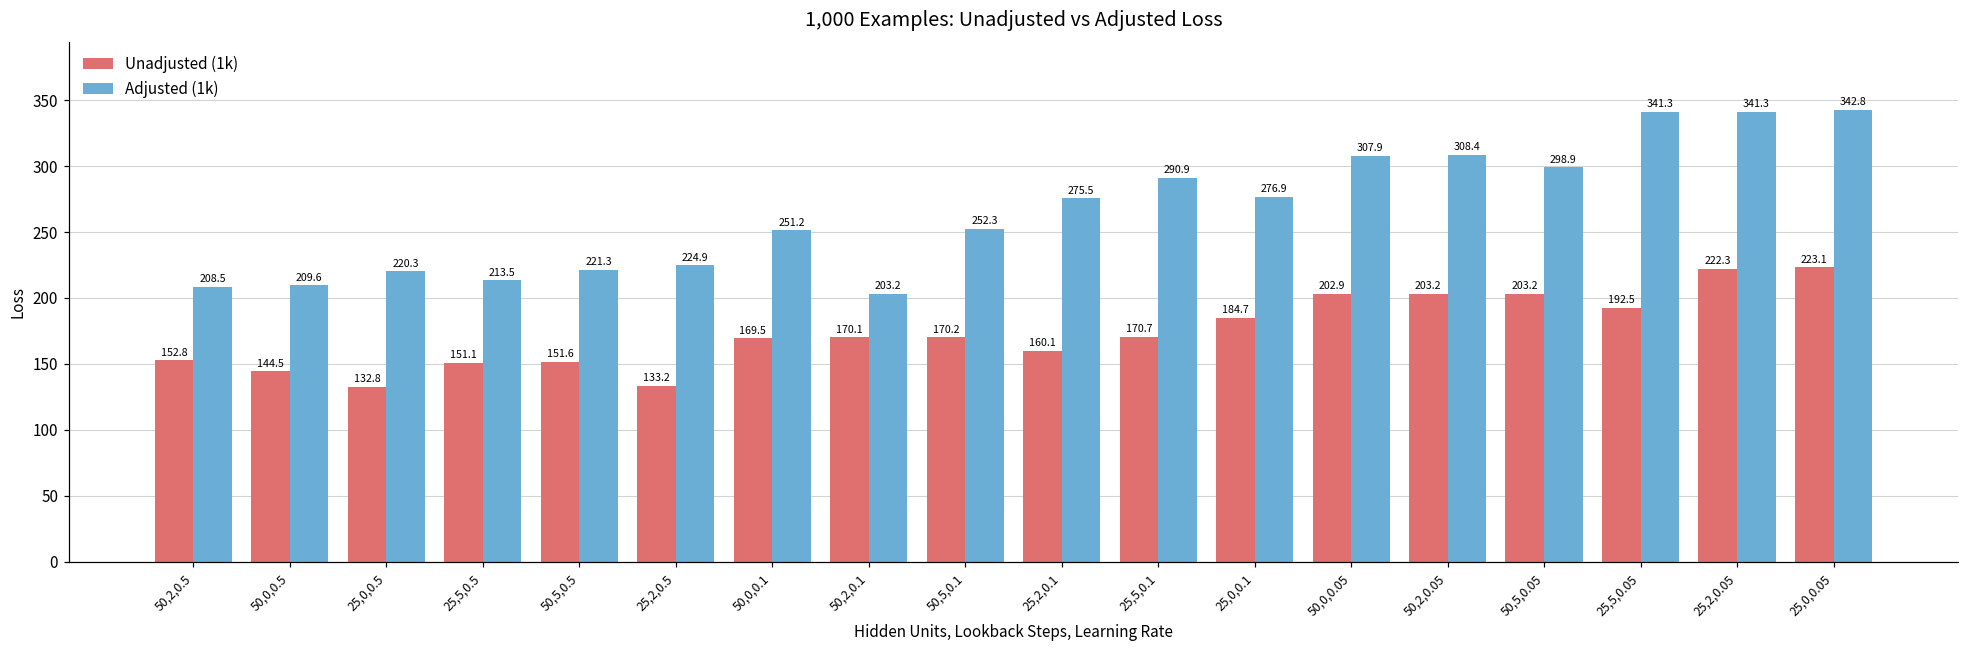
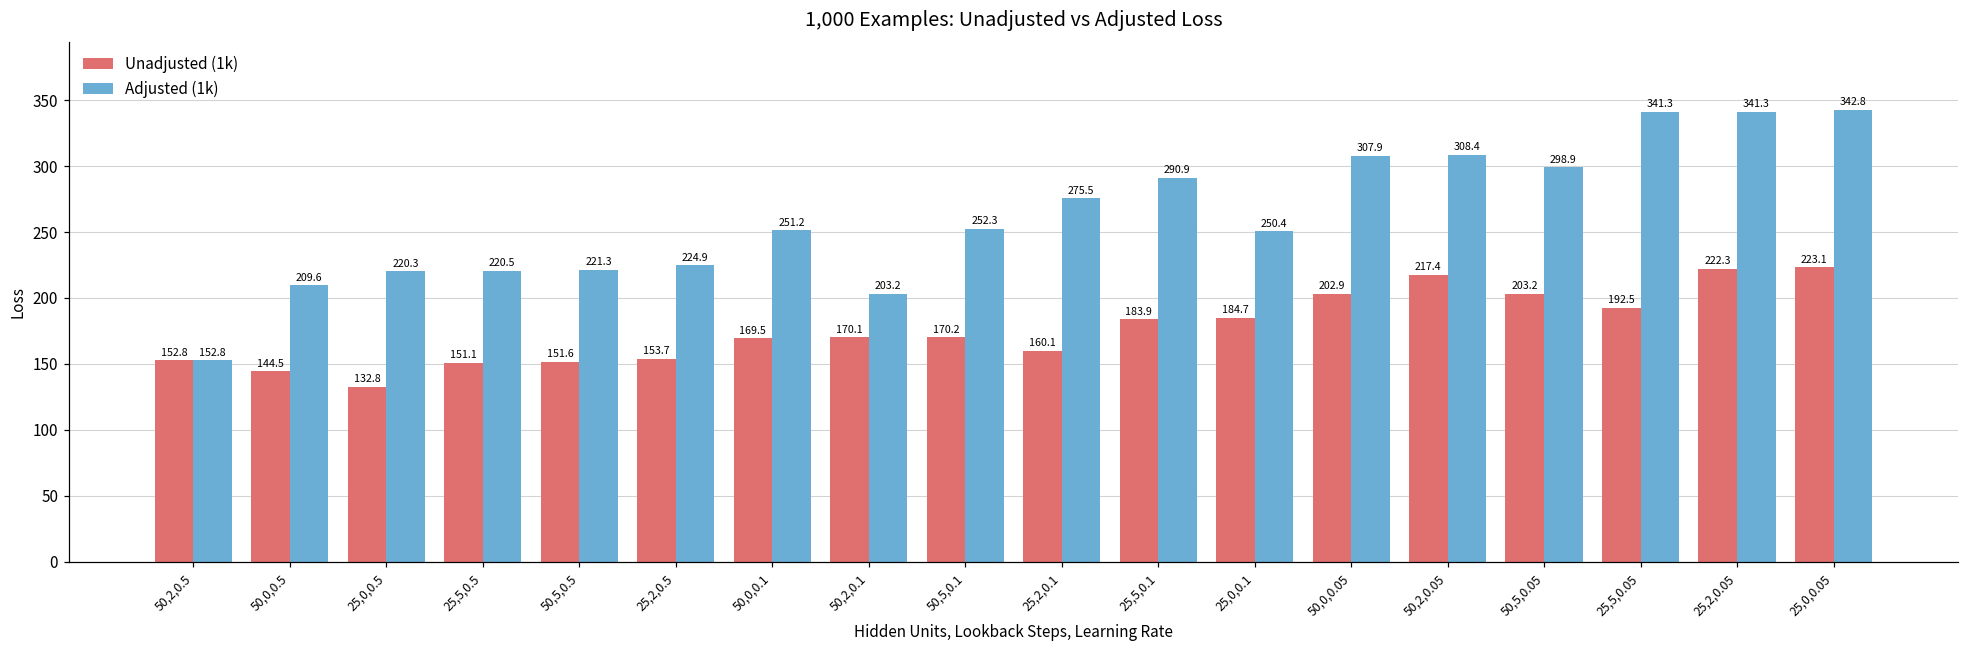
  {
    "Unadjusted (1k)": {
      "50,2,0.5": 152.8,
      "50,0,0.5": 144.5,
      "25,0,0.5": 132.8,
      "25,5,0.5": 151.1,
      "50,5,0.5": 151.6,
-     "25,2,0.5": 133.2,
+     "25,2,0.5": 153.7,
      "50,0,0.1": 169.5,
      "50,2,0.1": 170.1,
      "50,5,0.1": 170.2,
      "25,2,0.1": 160.1,
-     "25,5,0.1": 170.7,
+     "25,5,0.1": 183.9,
      "25,0,0.1": 184.7,
      "50,0,0.05": 202.9,
-     "50,2,0.05": 203.2,
+     "50,2,0.05": 217.4,
      "50,5,0.05": 203.2,
      "25,5,0.05": 192.5,
      "25,2,0.05": 222.3,
      "25,0,0.05": 223.1
    },
    "Adjusted (1k)": {
-     "50,2,0.5": 208.5,
+     "50,2,0.5": 152.8,
      "50,0,0.5": 209.6,
      "25,0,0.5": 220.3,
-     "25,5,0.5": 213.5,
+     "25,5,0.5": 220.5,
      "50,5,0.5": 221.3,
      "25,2,0.5": 224.9,
      "50,0,0.1": 251.2,
      "50,2,0.1": 203.2,
      "50,5,0.1": 252.3,
      "25,2,0.1": 275.5,
      "25,5,0.1": 290.9,
-     "25,0,0.1": 276.9,
+     "25,0,0.1": 250.4,
      "50,0,0.05": 307.9,
      "50,2,0.05": 308.4,
      "50,5,0.05": 298.9,
      "25,5,0.05": 341.3,
      "25,2,0.05": 341.3,
      "25,0,0.05": 342.8
    }
  }
